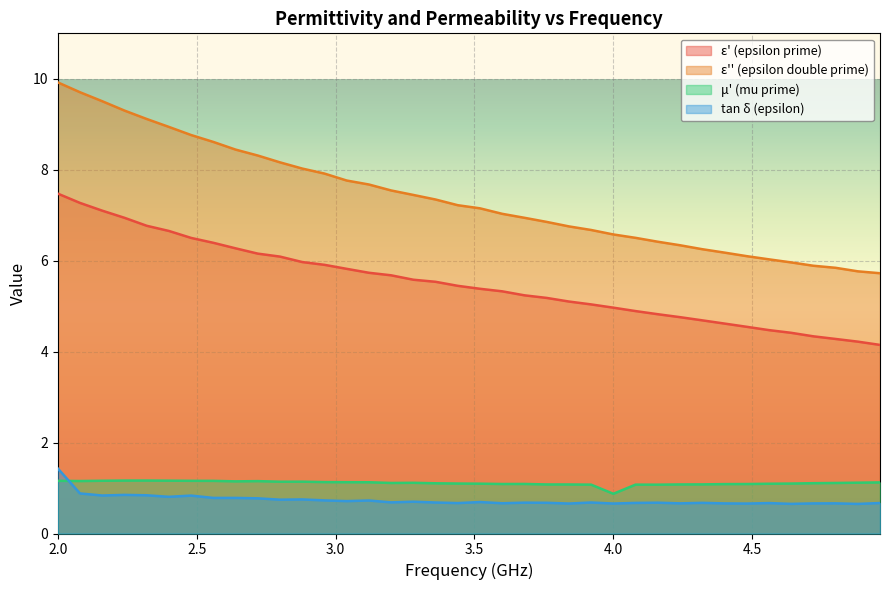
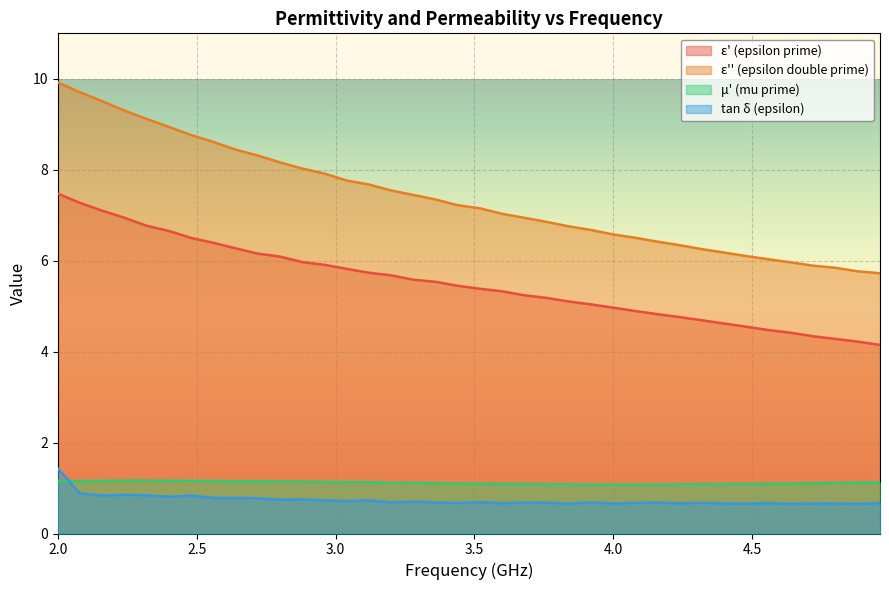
  {
    "μ' (mu prime)": {
      "2.0": 1.2,
-     "4.0": 0.9
+     "4.0": 1.1
    },
    "tan δ (epsilon)": {
      "2.0": 1.4,
      "4.0": 0.7
    }
  }
